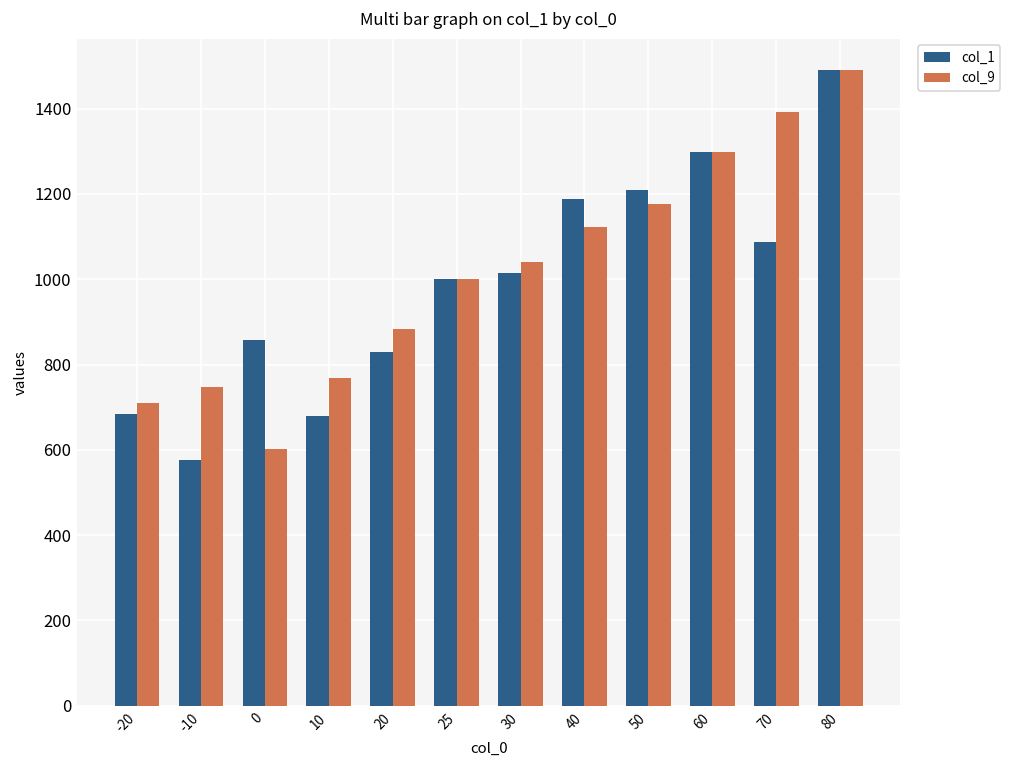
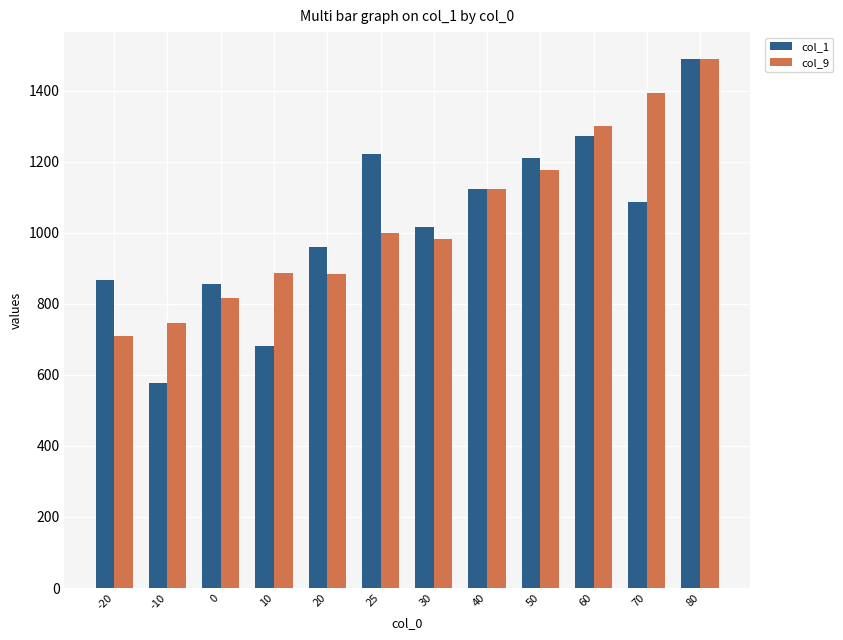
  {
    "col_1": {
-     "-20": 680,
+     "-20": 870,
      "-10": 580,
      "0": 860,
      "10": 680,
-     "20": 830,
-     "25": 1000,
+     "20": 960,
+     "25": 1220,
      "30": 1020,
-     "40": 1190,
+     "40": 1120,
      "50": 1210,
-     "60": 1300,
+     "60": 1270,
      "70": 1090,
      "80": 1490
    },
    "col_9": {
      "-20": 710,
      "-10": 750,
-     "0": 600,
-     "10": 770,
+     "0": 820,
+     "10": 890,
      "20": 880,
      "25": 1000,
-     "30": 1040,
+     "30": 980,
      "40": 1120,
      "50": 1180,
      "60": 1300,
      "70": 1390,
      "80": 1490
    }
  }
